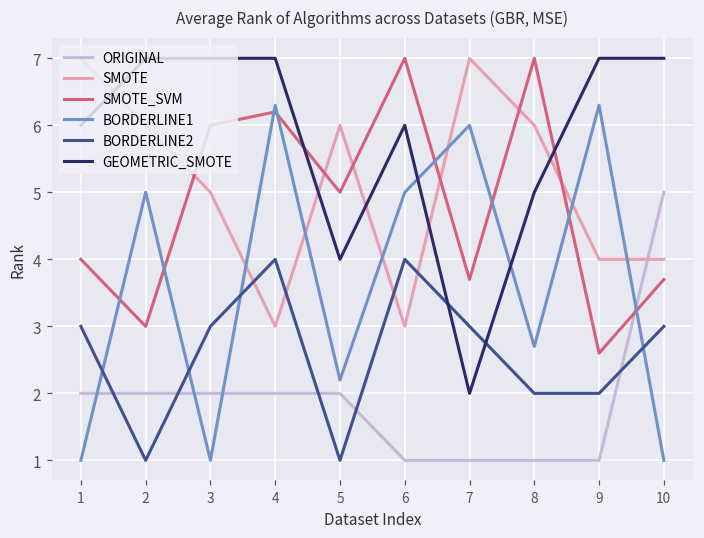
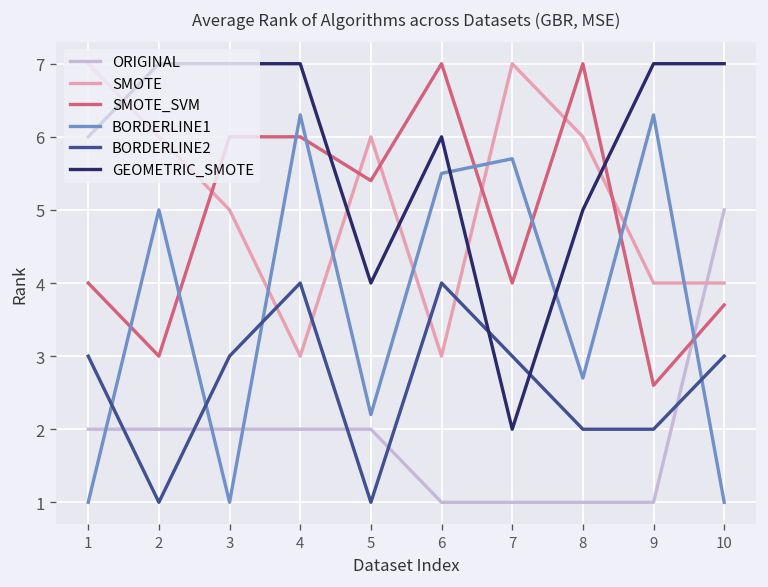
  {
    "SMOTE_SVM": {
      "1": 4.0,
      "2": 3.0,
-     "4": 6.2,
-     "5": 5.0,
+     "4": 6.0,
+     "5": 5.4,
      "6": 7.0,
-     "7": 3.7,
+     "7": 4.0,
      "8": 7.0,
      "9": 2.6,
      "10": 3.7
    },
    "BORDERLINE1": {
      "1": 1.0,
      "2": 5.0,
      "3": 1.0,
      "4": 6.3,
      "5": 2.2,
-     "6": 5.0,
-     "7": 6.0,
+     "6": 5.5,
+     "7": 5.7,
      "8": 2.7,
      "9": 6.3,
      "10": 1.0
    }
  }
